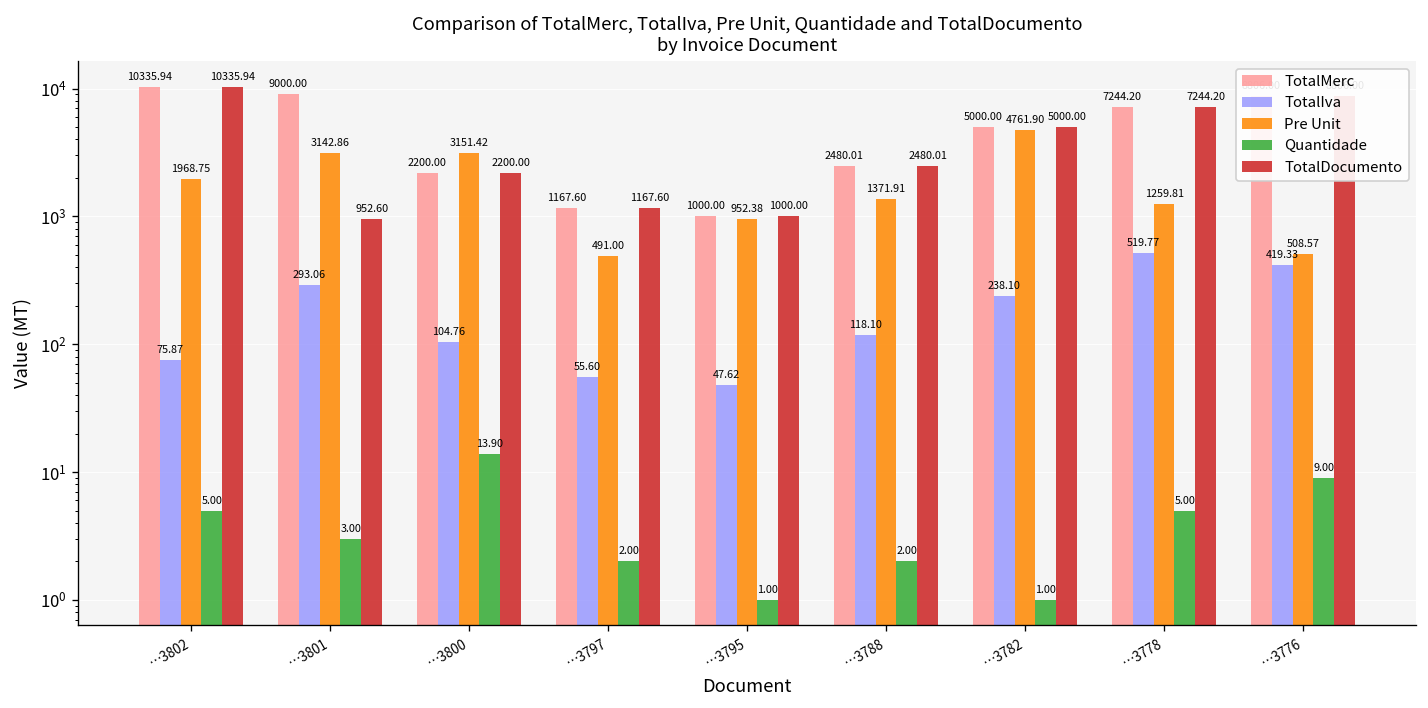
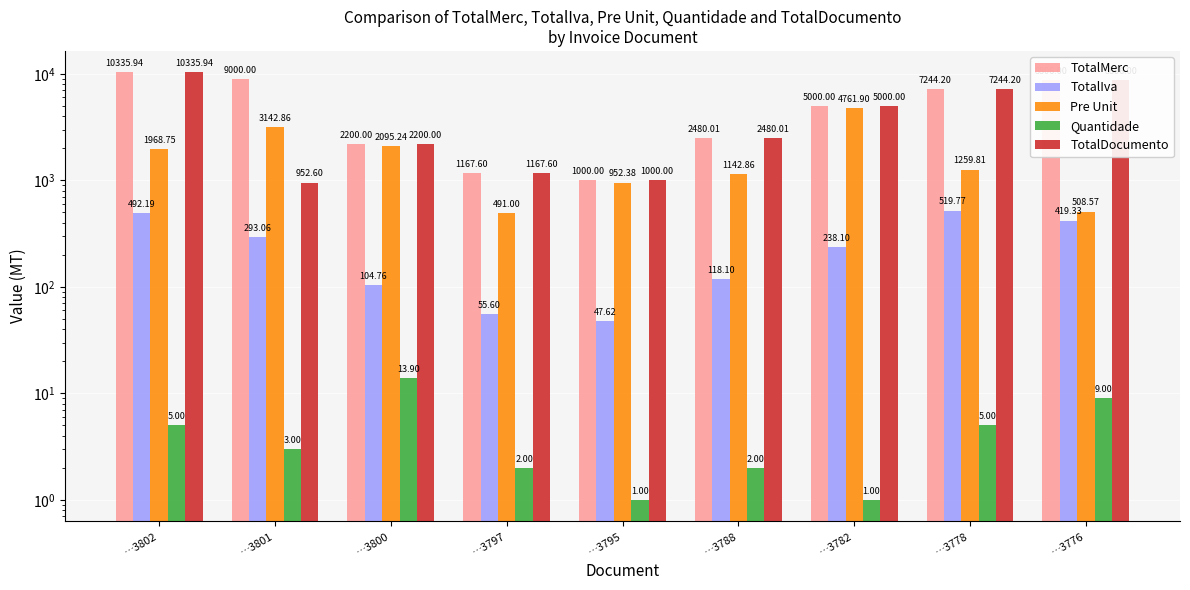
  {
    "TotalMerc": {
      "…3802": 10335.94,
      "…3801": 9000.00,
      "…3800": 2200.00,
      "…3797": 1167.60,
      "…3795": 1000.00,
      "…3788": 2480.01,
      "…3782": 5000.00,
      "…3778": 7244.20
    },
    "TotalIva": {
-     "…3802": 75.87,
+     "…3802": 492.19,
      "…3801": 293.06,
      "…3800": 104.76,
      "…3797": 55.60,
      "…3795": 47.62,
      "…3788": 118.10,
      "…3782": 238.10,
      "…3778": 519.77,
      "…3776": 419.33
    },
    "Pre Unit": {
      "…3802": 1968.75,
      "…3801": 3142.86,
-     "…3800": 3151.42,
+     "…3800": 2095.24,
      "…3797": 491.00,
      "…3795": 952.38,
-     "…3788": 1371.91,
+     "…3788": 1142.86,
      "…3782": 4761.90,
      "…3778": 1259.81,
      "…3776": 508.57
    },
    "Quantidade": {
      "…3802": 5.00,
      "…3801": 3.00,
      "…3800": 13.90,
      "…3797": 2.00,
      "…3795": 1.00,
      "…3788": 2.00,
      "…3782": 1.00,
      "…3778": 5.00,
      "…3776": 9.00
    },
    "TotalDocumento": {
      "…3802": 10335.94,
      "…3801": 952.60,
      "…3800": 2200.00,
      "…3797": 1167.60,
      "…3795": 1000.00,
      "…3788": 2480.01,
      "…3782": 5000.00,
      "…3778": 7244.20
    }
  }
